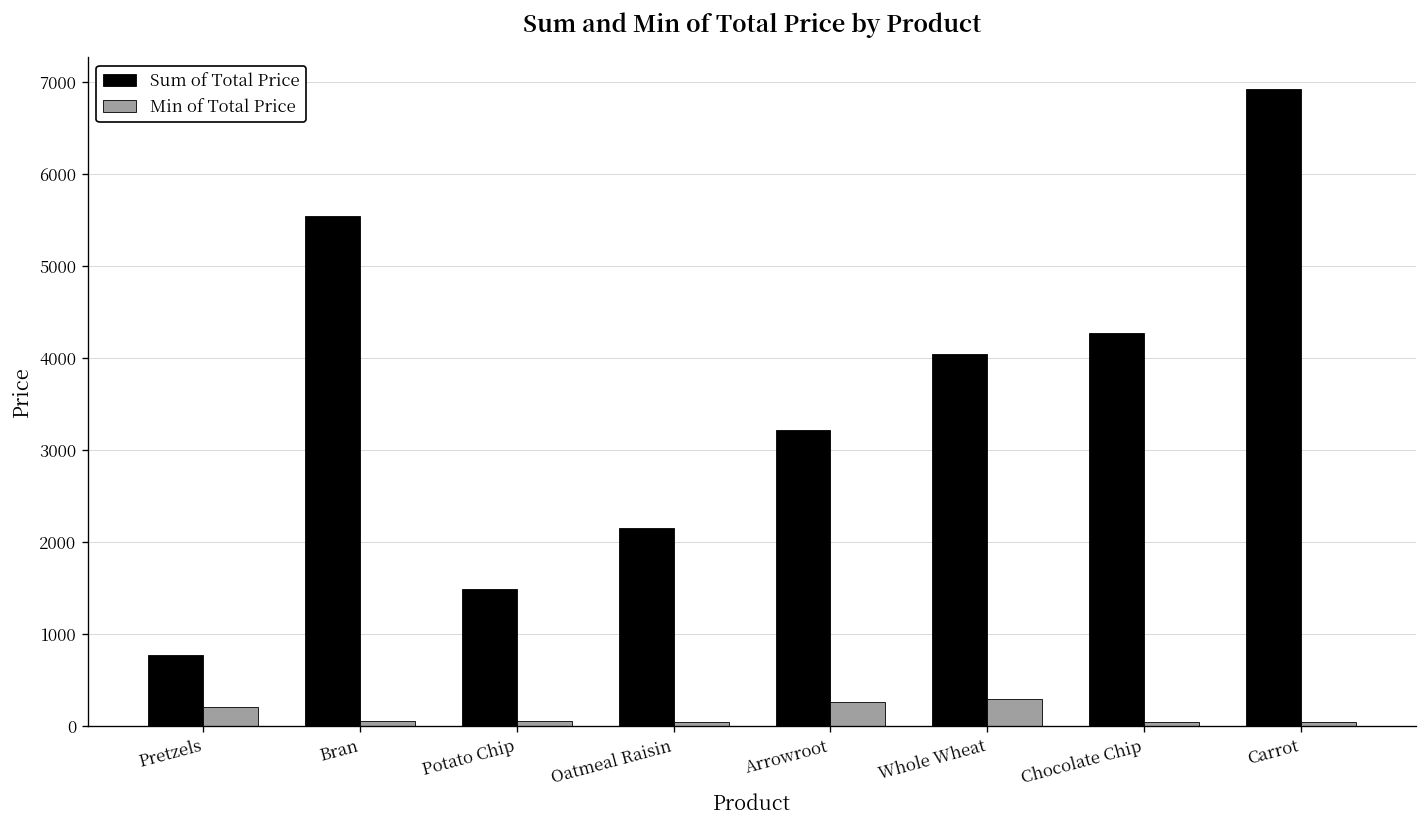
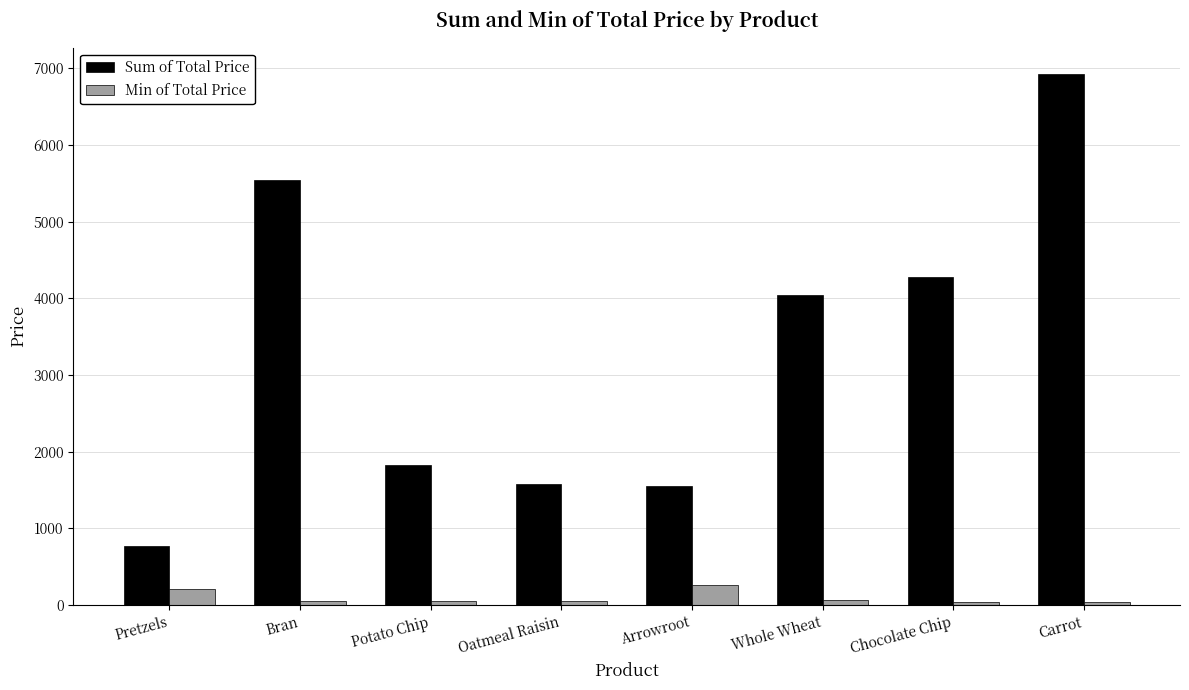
  {
    "Sum of Total Price": {
      "Pretzels": 800,
      "Bran": 5500,
-     "Potato Chip": 1500,
-     "Oatmeal Raisin": 2100,
-     "Arrowroot": 3200,
+     "Potato Chip": 1800,
+     "Oatmeal Raisin": 1600,
+     "Arrowroot": 1600,
      "Whole Wheat": 4000,
      "Chocolate Chip": 4300,
      "Carrot": 6900
    },
    "Min of Total Price": {
      "Pretzels": 200,
      "Bran": 0,
      "Potato Chip": 100,
      "Oatmeal Raisin": 0,
      "Arrowroot": 300,
-     "Whole Wheat": 300,
+     "Whole Wheat": 100,
      "Chocolate Chip": 0,
      "Carrot": 0
    }
  }
